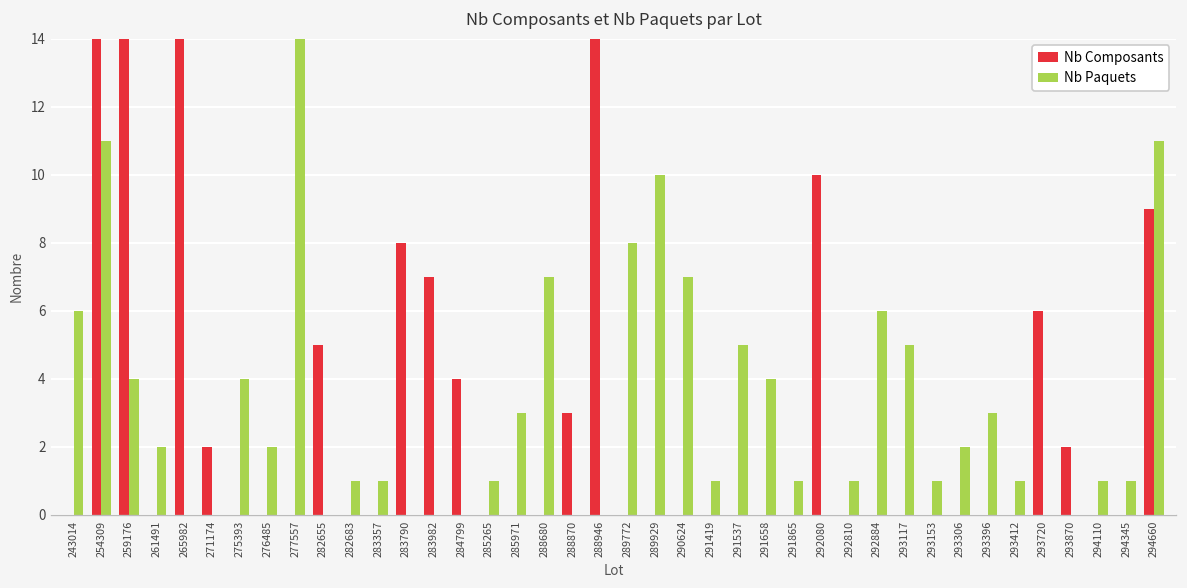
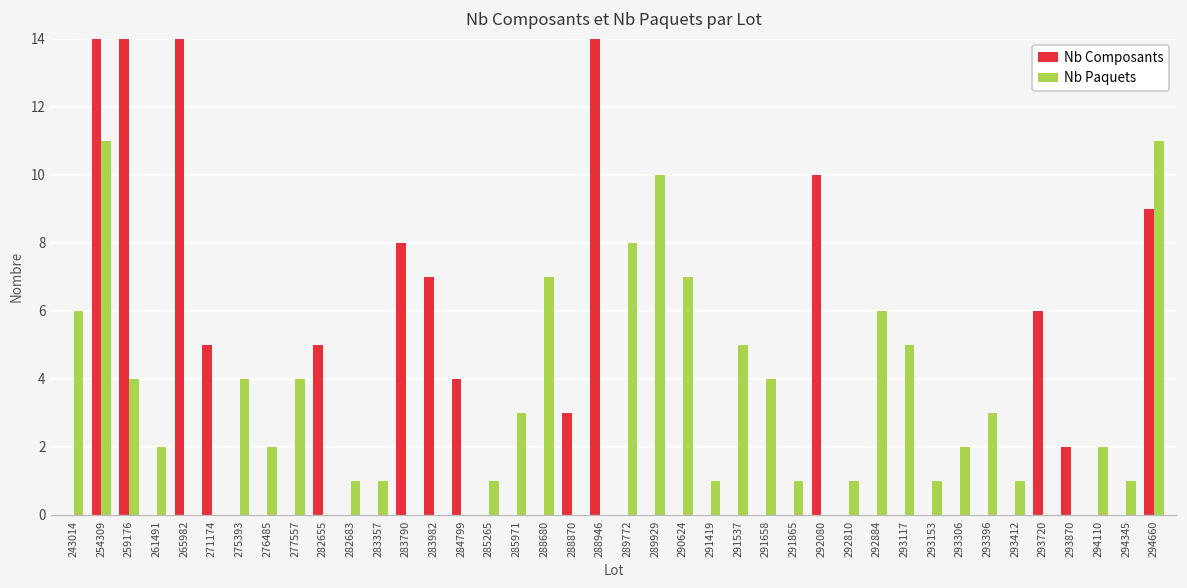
  {
    "Nb Composants": {
      "243014": 0,
      "261491": 0,
-     "271174": 2,
+     "271174": 5,
      "275393": 0,
      "276485": 0,
      "277557": 0,
      "282655": 5,
      "282683": 0,
      "283357": 0,
      "283790": 8,
      "283982": 7,
      "284799": 4,
      "285265": 0,
      "285971": 0,
      "288680": 0,
      "288870": 3,
      "289772": 0,
      "289929": 0,
      "290624": 0,
      "291419": 0,
      "291537": 0,
      "291658": 0,
      "291865": 0,
      "292080": 10,
      "292810": 0,
      "292884": 0,
      "293117": 0,
      "293153": 0,
      "293306": 0,
      "293396": 0,
      "293412": 0,
      "293720": 6,
      "293870": 2,
      "294110": 0,
      "294345": 0,
      "294660": 9
    },
    "Nb Paquets": {
      "243014": 6,
      "254309": 11,
      "259176": 4,
      "261491": 2,
      "265982": 0,
      "271174": 0,
      "275393": 4,
      "276485": 2,
-     "277557": 14,
+     "277557": 4,
      "282655": 0,
      "282683": 1,
      "283357": 1,
      "283790": 0,
      "283982": 0,
      "284799": 0,
      "285265": 1,
      "285971": 3,
      "288680": 7,
      "288870": 0,
      "288946": 0,
      "289772": 8,
      "289929": 10,
      "290624": 7,
      "291419": 1,
      "291537": 5,
      "291658": 4,
      "291865": 1,
      "292080": 0,
      "292810": 1,
      "292884": 6,
      "293117": 5,
      "293153": 1,
      "293306": 2,
      "293396": 3,
      "293412": 1,
      "293720": 0,
      "293870": 0,
-     "294110": 1,
+     "294110": 2,
      "294345": 1,
      "294660": 11
    }
  }
